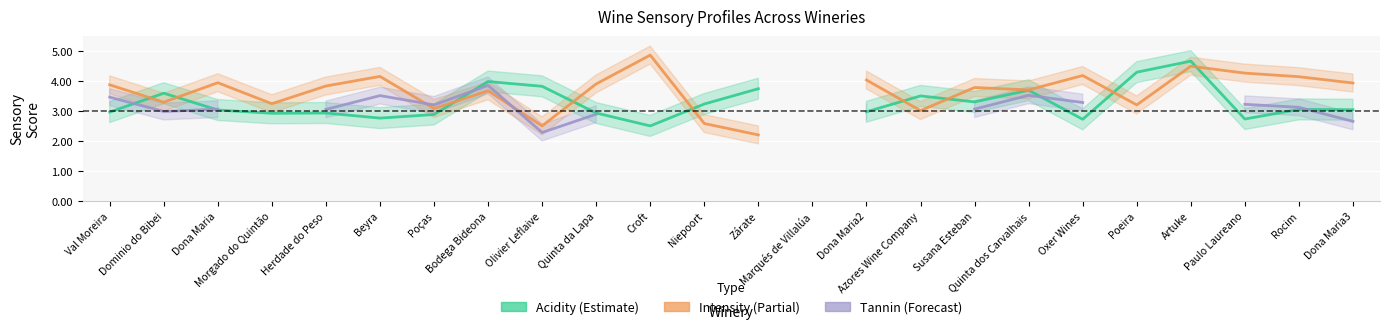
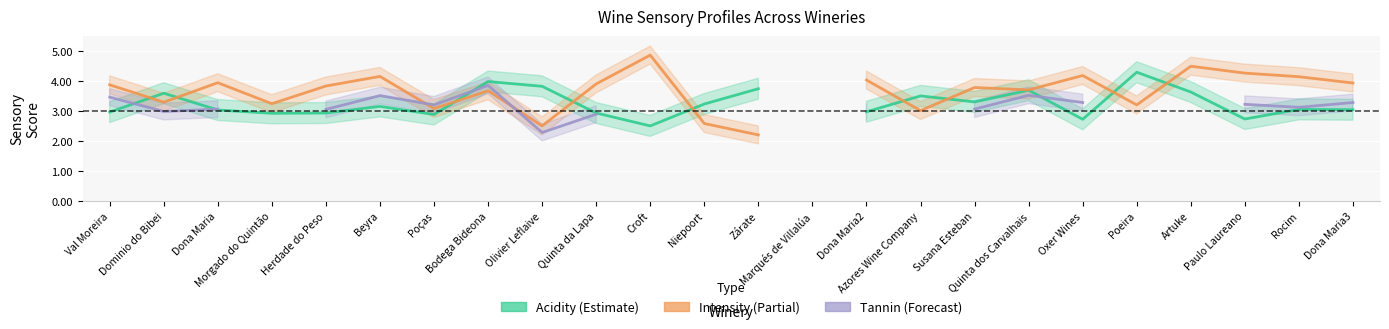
  {
    "Acidity (Estimate)": {
      "Val Moreira": 3.0,
      "Dominio do Bibei": 3.6,
      "Morgado do Quintão": 2.9,
      "Herdade do Peso": 2.9,
-     "Beyra": 2.8,
+     "Beyra": 3.2,
      "Poças": 2.9,
      "Bodega Bideona": 4.0,
      "Olivier Leflaive": 3.8,
      "Croft": 2.5,
      "Niepoort": 3.2,
      "Zárate": 3.7,
      "Azores Wine Company": 3.5,
      "Susana Esteban": 3.3,
      "Oxer Wines": 2.7,
      "Poeira": 4.3,
-     "Artuke": 4.7,
+     "Artuke": 3.6,
      "Paulo Laureano": 2.7,
      "Dona Maria3": 3.0
    },
    "Intensity (Partial)": {
      "Val Moreira": 3.9,
      "Dominio do Bibei": 3.3,
      "Dona Maria": 3.9,
      "Morgado do Quintão": 3.2,
      "Herdade do Peso": 3.8,
      "Beyra": 4.2,
      "Poças": 3.1,
      "Bodega Bideona": 3.7,
      "Olivier Leflaive": 2.5,
      "Quinta da Lapa": 3.9,
      "Croft": 4.9,
      "Niepoort": 2.6,
      "Zárate": 2.2,
      "Dona Maria2": 4.0,
      "Azores Wine Company": 3.0,
      "Susana Esteban": 3.8,
      "Oxer Wines": 4.2,
      "Poeira": 3.2,
      "Artuke": 4.5,
      "Paulo Laureano": 4.3,
      "Rocim": 4.1,
      "Dona Maria3": 3.9
    },
    "Tannin (Forecast)": {
      "Val Moreira": 3.5,
      "Dominio do Bibei": 3.0,
      "Herdade do Peso": 3.1,
      "Beyra": 3.5,
      "Poças": 3.2,
      "Bodega Bideona": 3.9,
      "Olivier Leflaive": 2.3,
      "Susana Esteban": 3.1,
      "Quinta dos Carvalhais": 3.5,
      "Oxer Wines": 3.3,
      "Paulo Laureano": 3.2,
-     "Dona Maria3": 2.7
+     "Dona Maria3": 3.3
    }
  }
